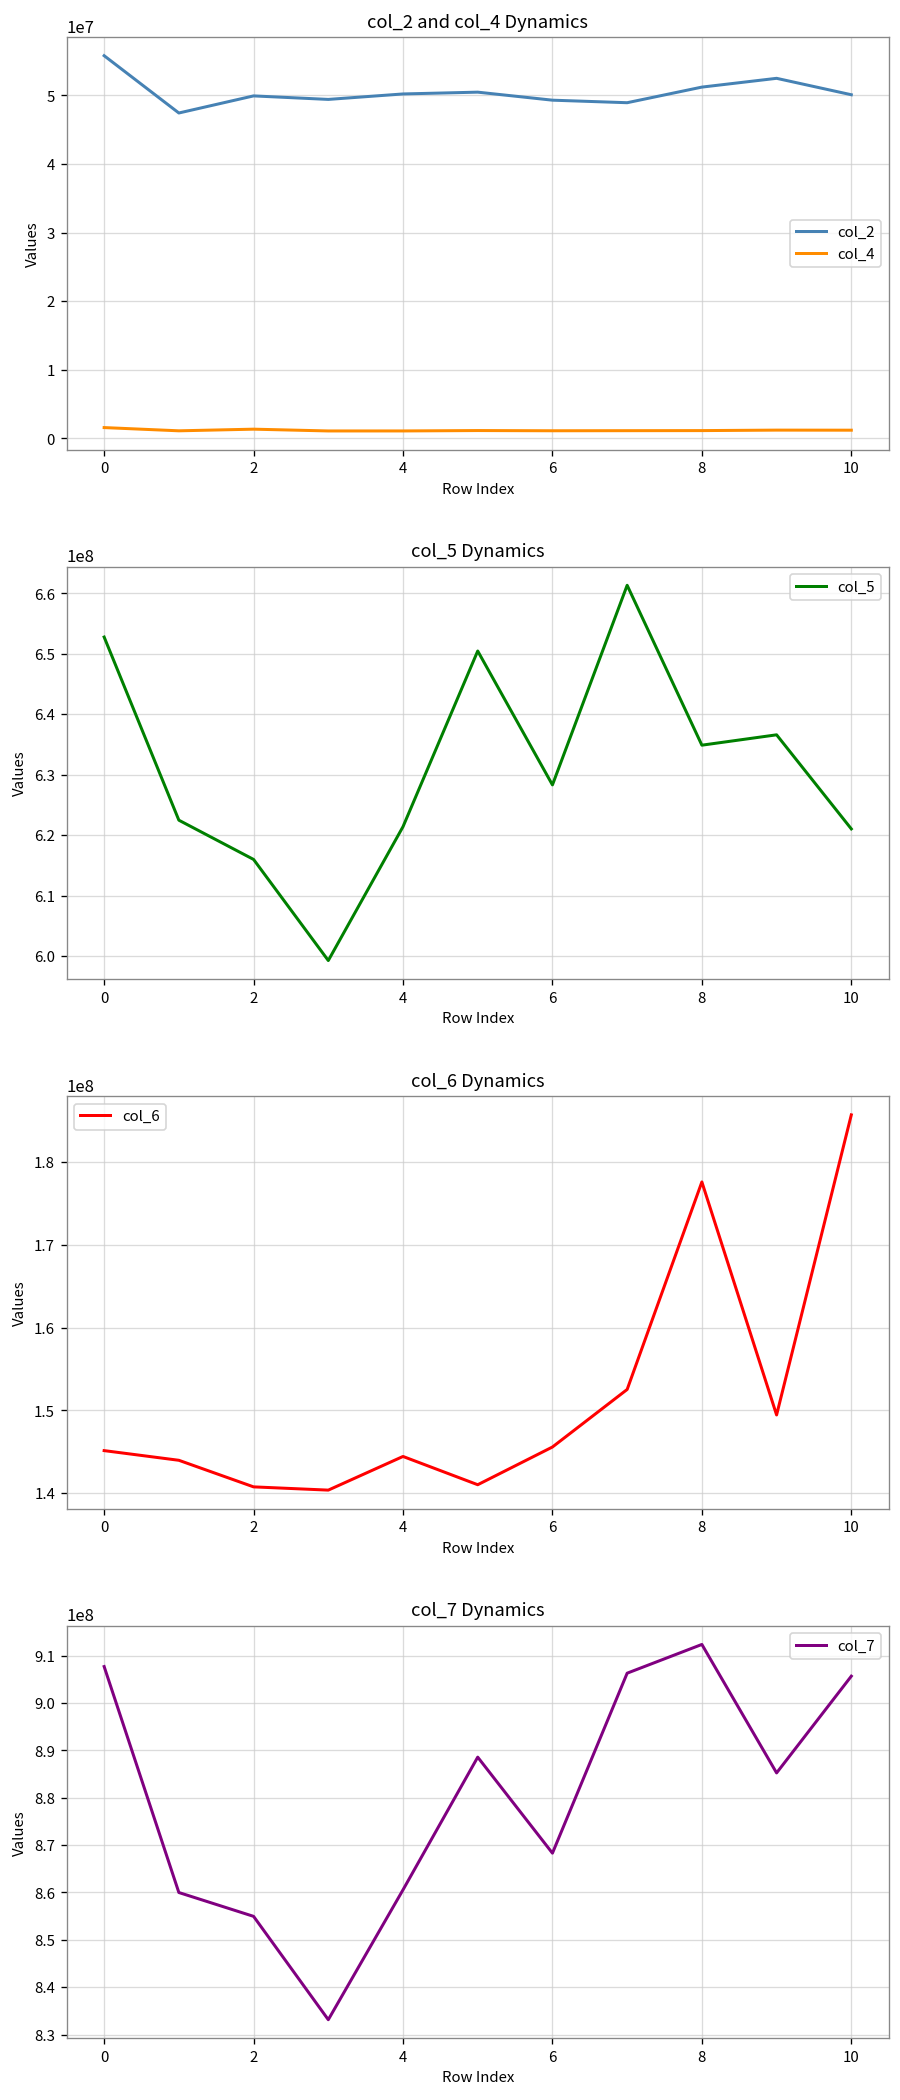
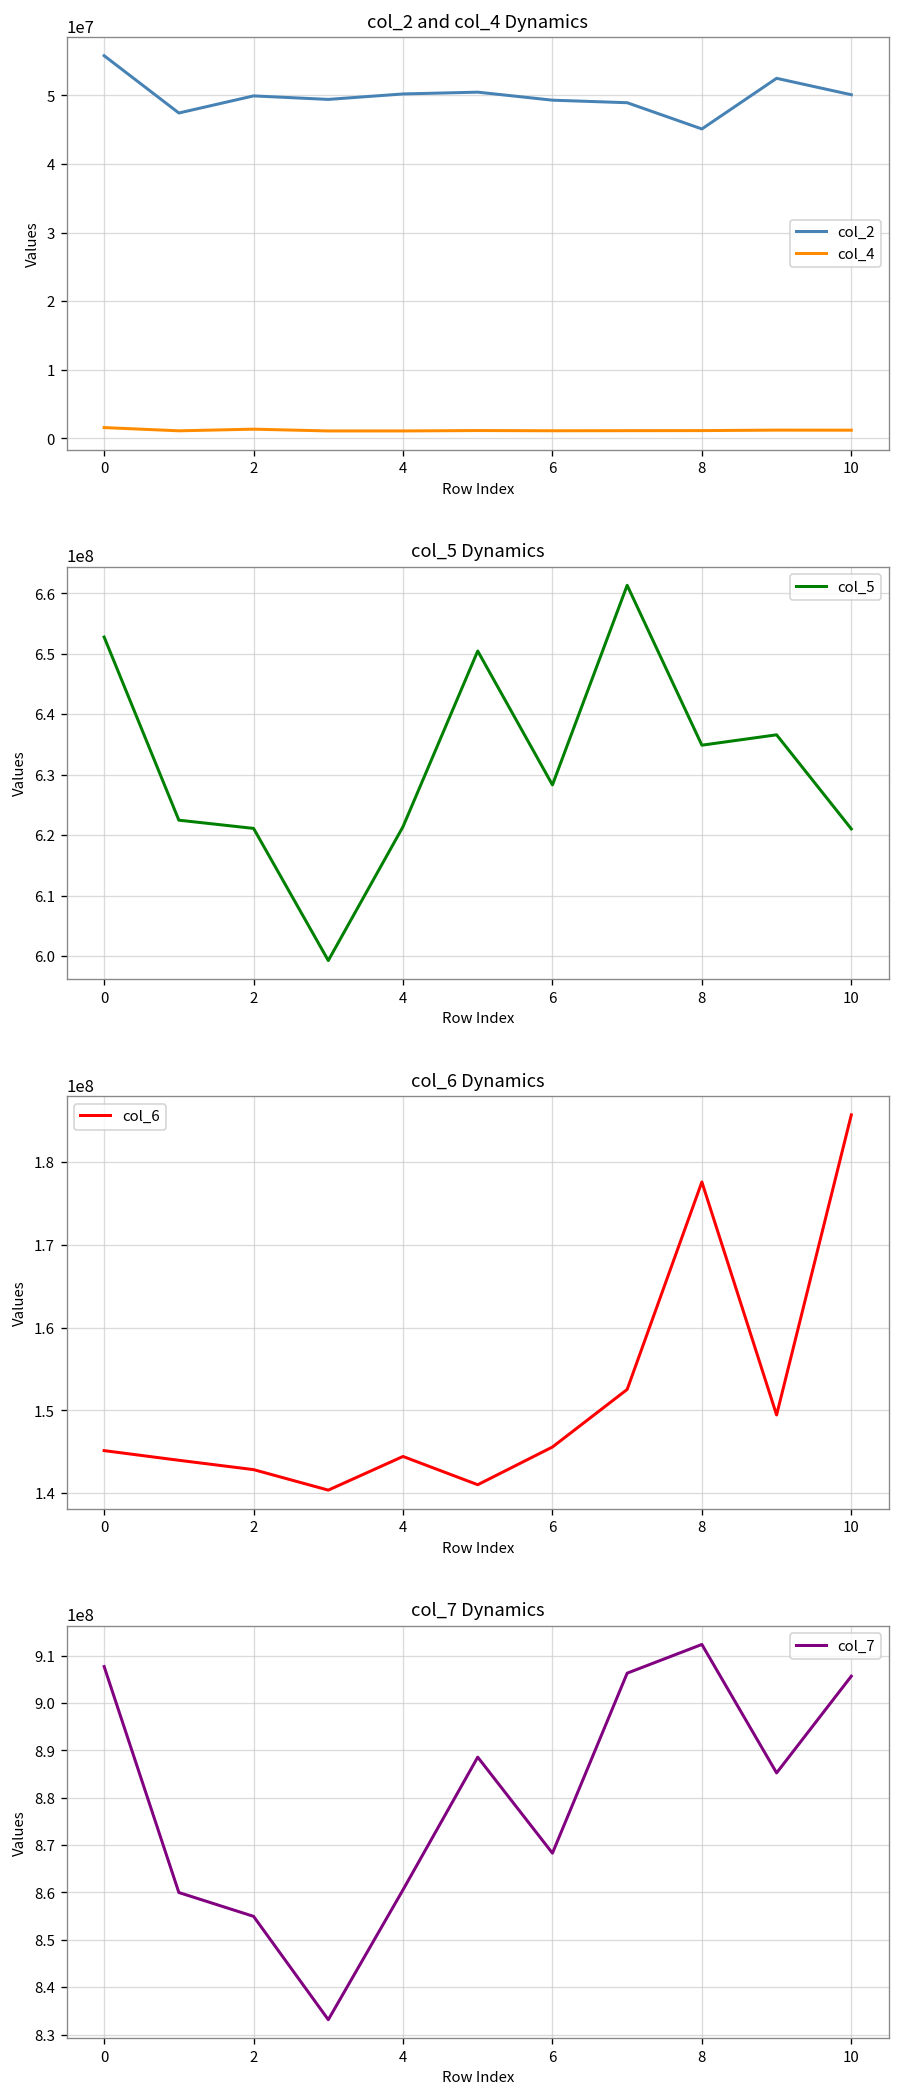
  {
    "col_2 and col_4 Dynamics": {
      "col_2": {
        "0": 56000000,
        "2": 50000000,
        "4": 50000000,
        "6": 49000000,
-       "8": 51000000,
+       "8": 45000000,
        "10": 50000000
      },
      "col_4": {
        "0": 2000000,
        "2": 1000000,
        "4": 1000000,
        "6": 1000000,
        "8": 1000000,
        "10": 1000000
      }
    },
    "col_5 Dynamics": {
      "0": 653000000,
-     "2": 616000000,
+     "2": 621000000,
      "4": 621000000,
      "6": 628000000,
      "8": 635000000,
      "10": 621000000
    },
    "col_6 Dynamics": {
      "0": 145000000,
-     "2": 141000000,
+     "2": 143000000,
      "4": 144000000,
      "6": 146000000,
      "8": 178000000,
      "10": 186000000
    },
    "col_7 Dynamics": {
      "0": 908000000,
      "2": 855000000,
      "4": 861000000,
      "6": 868000000,
      "8": 912000000,
      "10": 906000000
    }
  }
